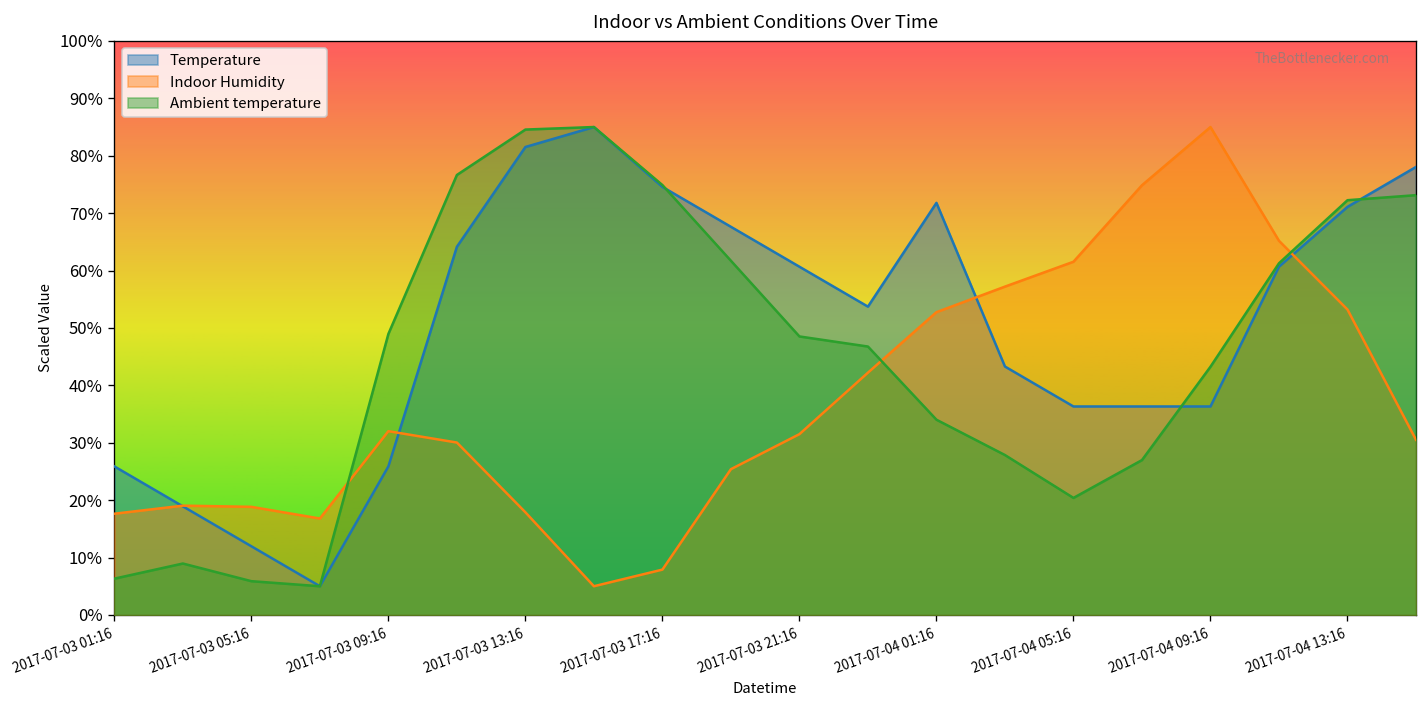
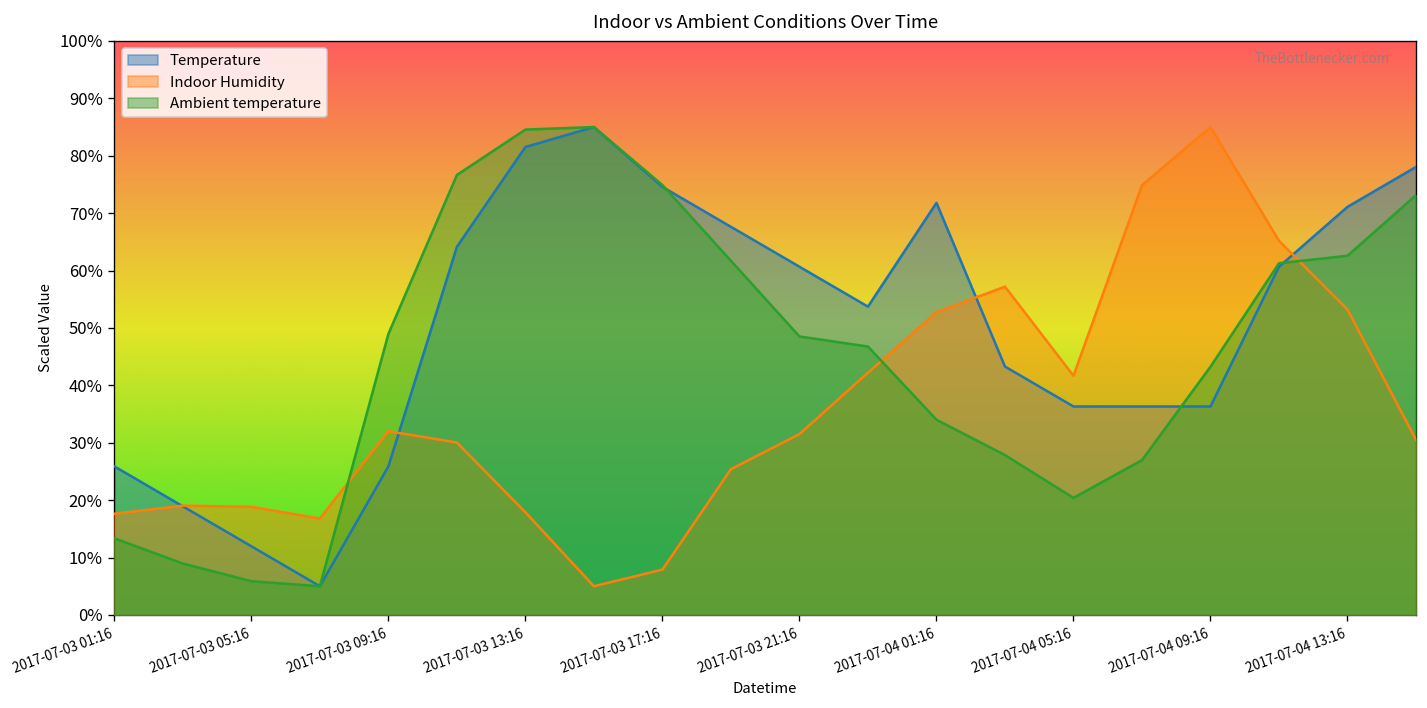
  {
    "Temperature": {
      "2017-07-03 01:16": "26%",
      "2017-07-03 05:16": "12%",
      "2017-07-03 09:16": "26%",
      "2017-07-03 13:16": "82%",
      "2017-07-03 21:16": "61%",
      "2017-07-04 01:16": "72%",
      "2017-07-04 05:16": "36%",
      "2017-07-04 09:16": "36%",
      "2017-07-04 13:16": "71%"
    },
    "Indoor Humidity": {
      "2017-07-03 01:16": "18%",
      "2017-07-03 05:16": "19%",
      "2017-07-03 09:16": "32%",
      "2017-07-03 13:16": "18%",
      "2017-07-03 17:16": "8%",
      "2017-07-03 21:16": "31%",
      "2017-07-04 01:16": "53%",
-     "2017-07-04 05:16": "62%",
+     "2017-07-04 05:16": "42%",
      "2017-07-04 09:16": "85%",
      "2017-07-04 13:16": "53%"
    },
    "Ambient temperature": {
-     "2017-07-03 01:16": "6%",
+     "2017-07-03 01:16": "13%",
      "2017-07-03 05:16": "6%",
      "2017-07-03 09:16": "49%",
      "2017-07-03 13:16": "85%",
      "2017-07-03 21:16": "49%",
      "2017-07-04 01:16": "34%",
      "2017-07-04 05:16": "20%",
      "2017-07-04 09:16": "43%",
-     "2017-07-04 13:16": "72%"
+     "2017-07-04 13:16": "63%"
    }
  }
